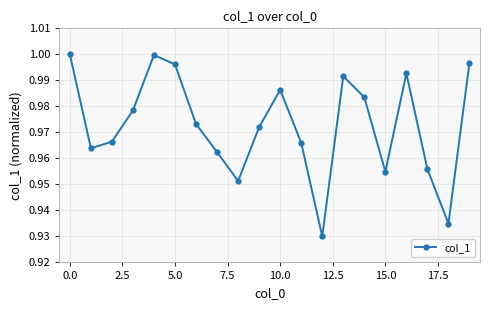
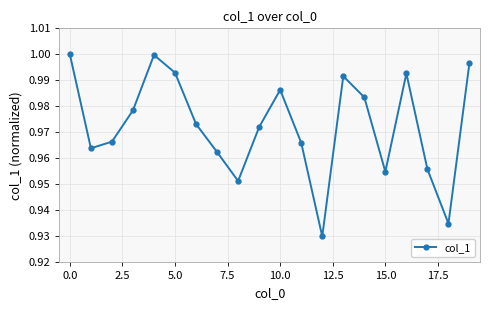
  {
    "0.0": 1.000,
-   "5.0": 0.996,
+   "5.0": 0.993,
    "10.0": 0.986,
    "15.0": 0.955
  }
